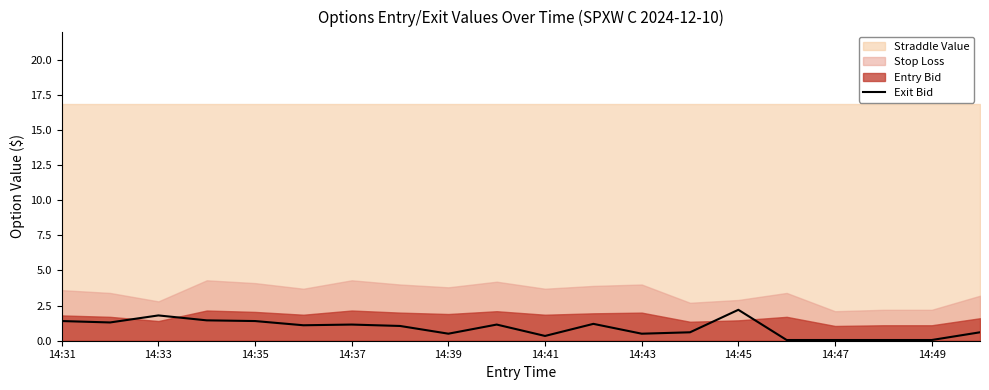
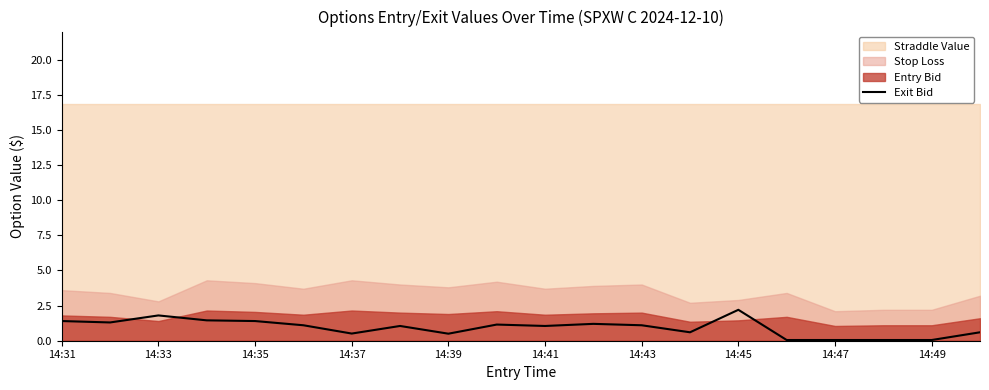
  {
    "Exit Bid": {
      "14:31": 1.4,
      "14:33": 1.8,
      "14:35": 1.4,
-     "14:37": 1.2,
+     "14:37": 0.5,
      "14:39": 0.5,
-     "14:41": 0.3,
-     "14:43": 0.5,
+     "14:41": 1.1,
+     "14:43": 1.1,
      "14:45": 2.2,
      "14:47": 0.1,
      "14:49": 0.1
    },
    "Entry Bid": {
      "14:31": 1.8,
      "14:33": 1.4,
      "14:35": 2.1,
      "14:37": 2.2,
      "14:39": 1.9,
      "14:41": 1.9,
      "14:43": 2.0,
      "14:45": 1.5,
      "14:47": 1.1,
      "14:49": 1.1
    }
  }
